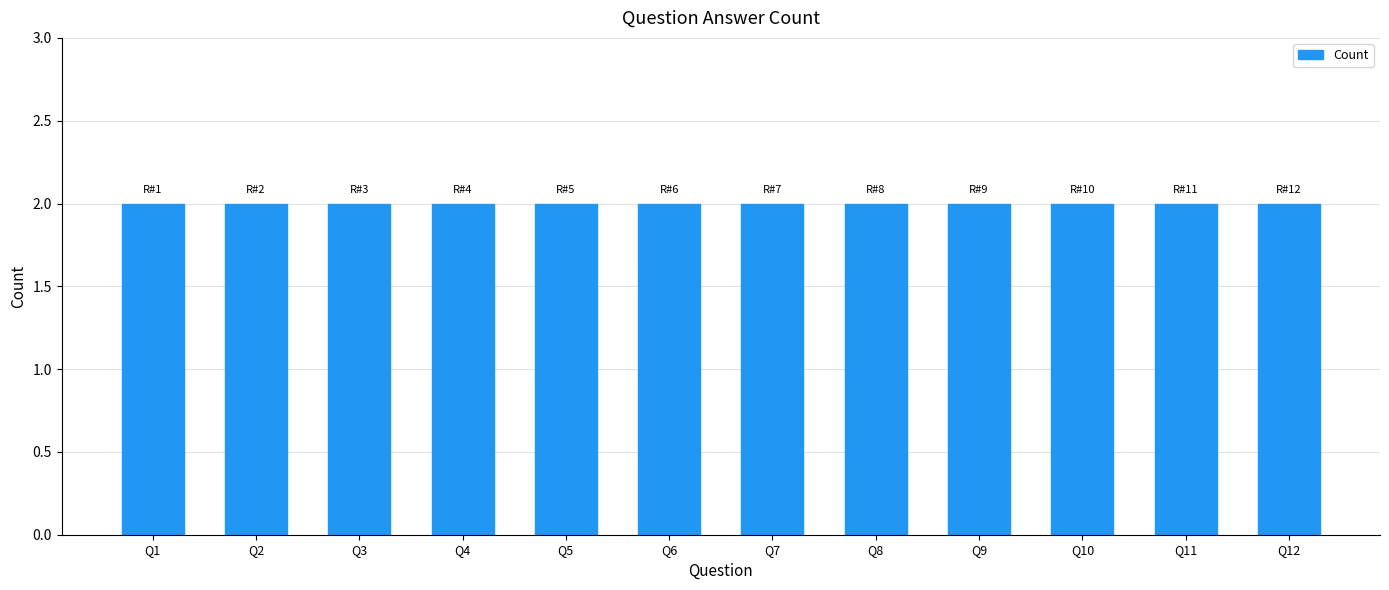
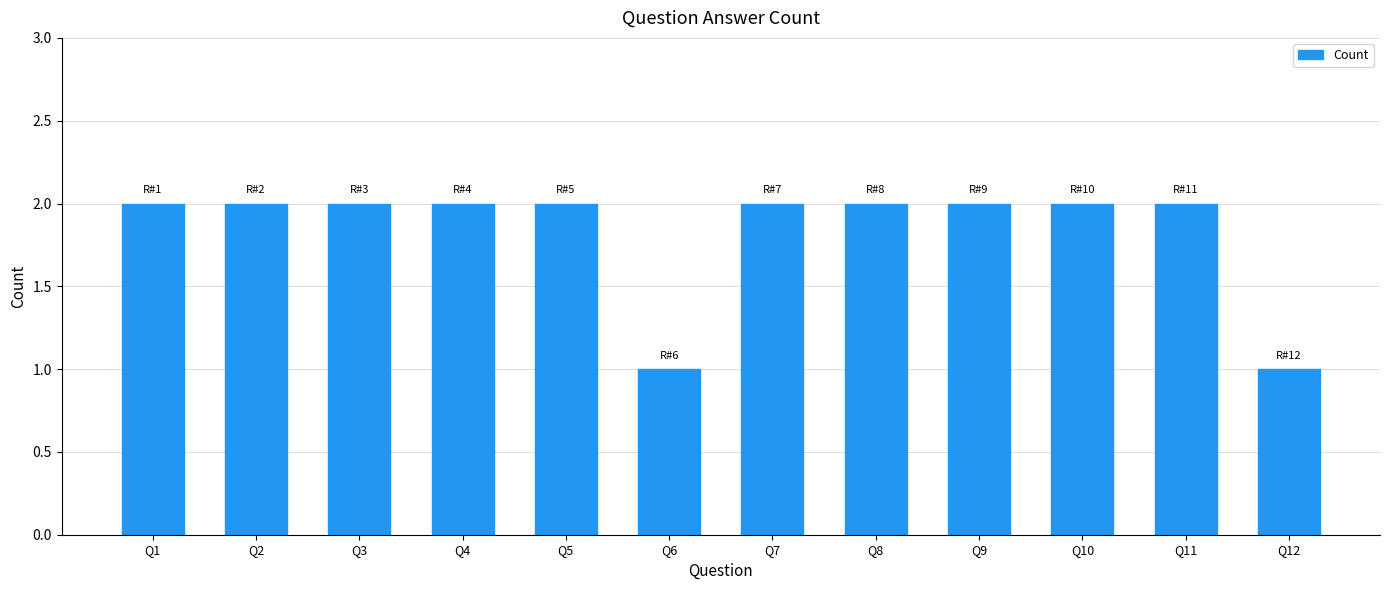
  {
-   "Q6": 2,
-   "Q12": 2
+   "Q6": 1,
+   "Q12": 1
  }
